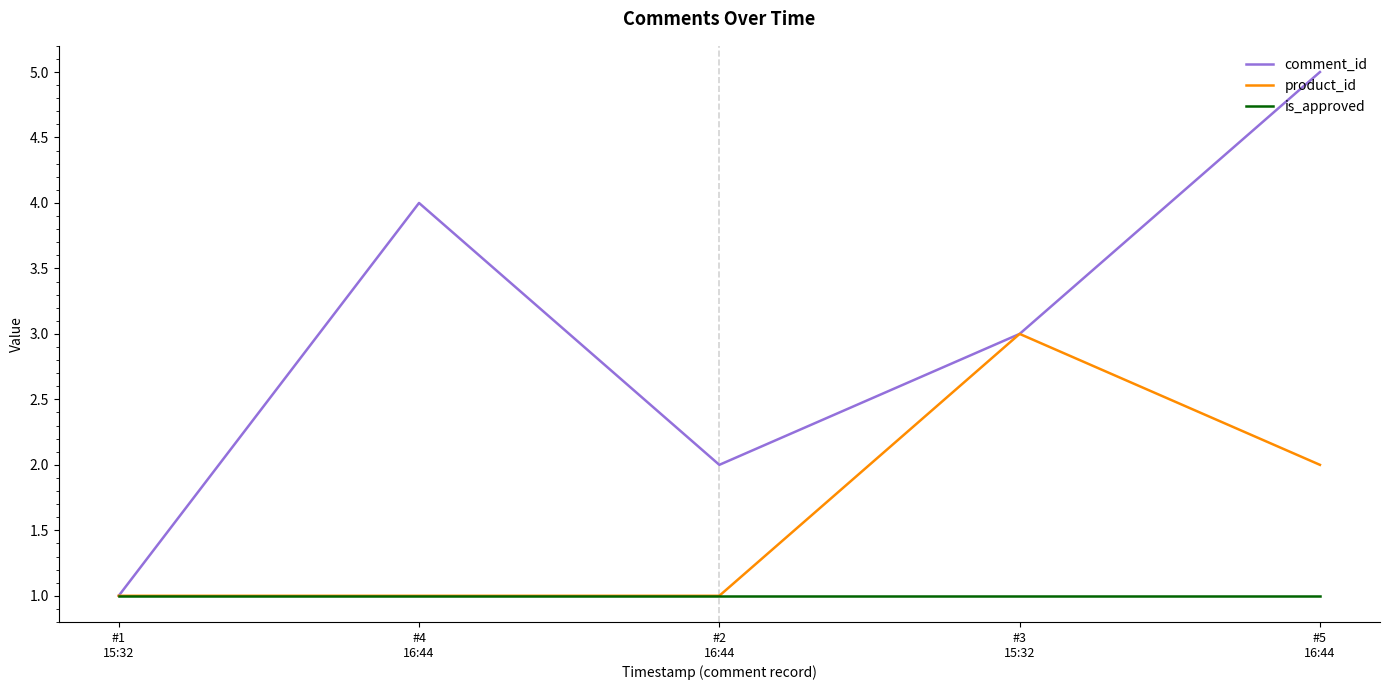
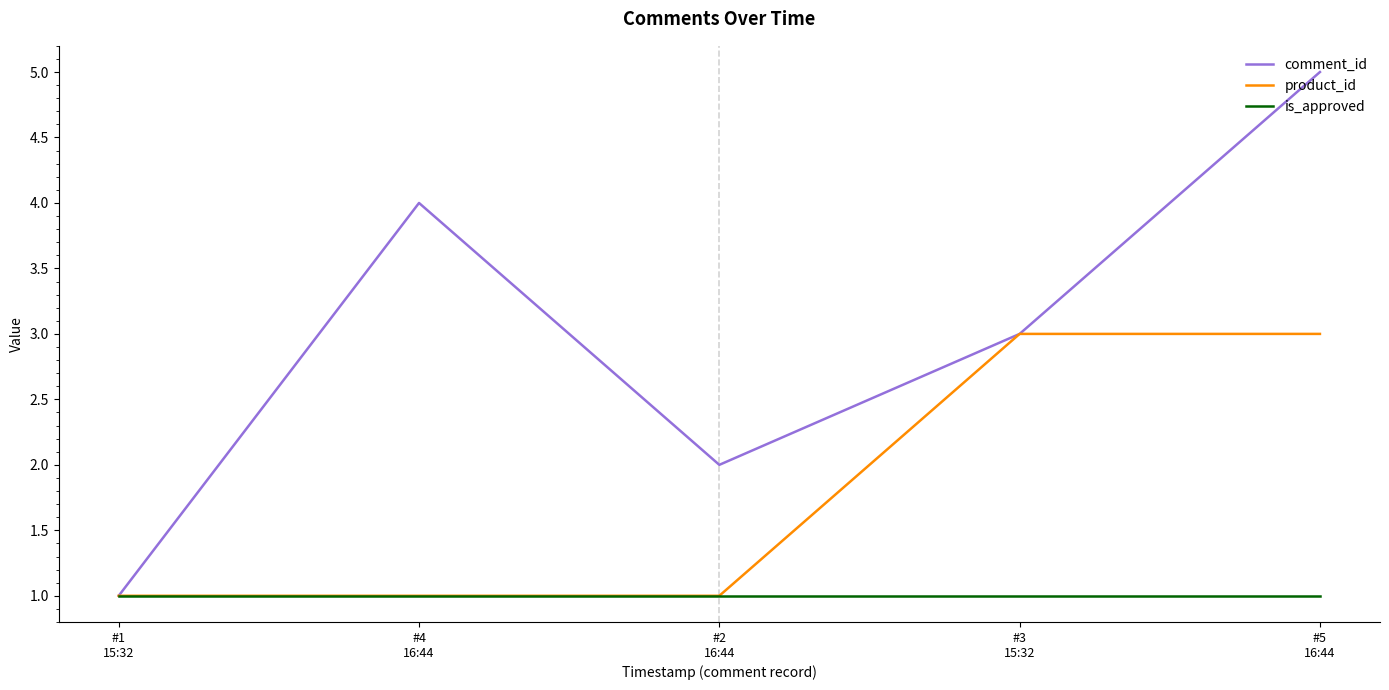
  {
    "comment_id": {
      "#4 16:44": 4,
      "#2 16:44": 2,
      "#5 16:44": 5
    },
    "product_id": {
-     "#5 16:44": 2
+     "#5 16:44": 3
    },
    "is_approved": {
      "#3 15:32": 1,
      "#5 16:44": 1
    }
  }
